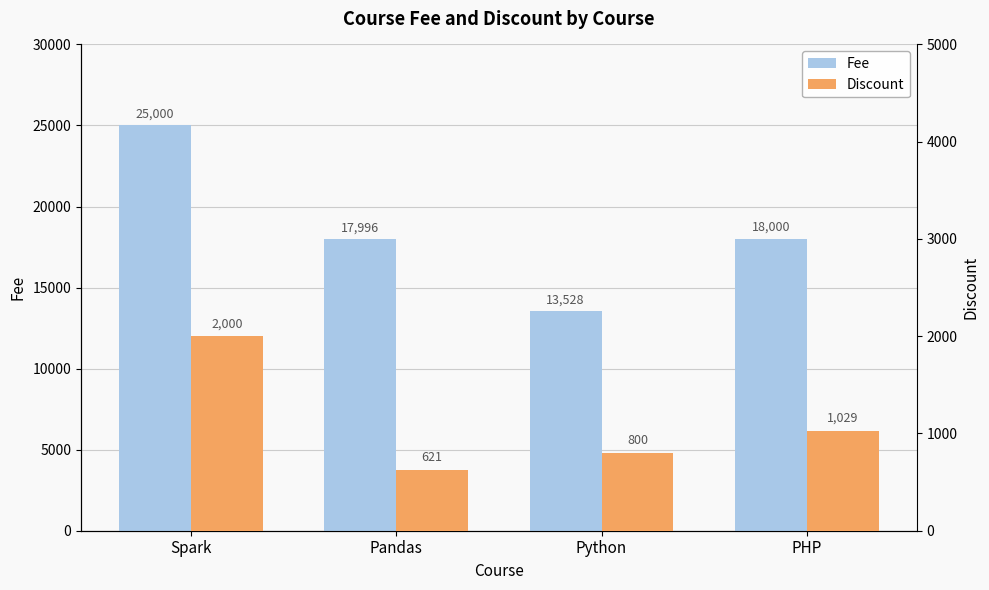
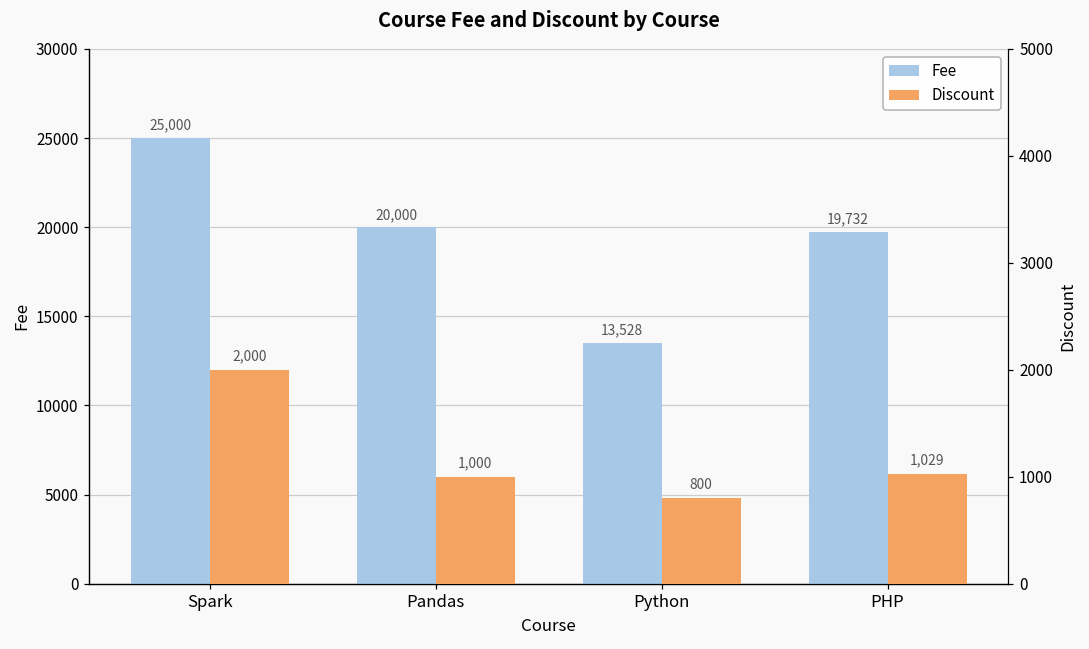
  {
    "Fee": {
      "Spark": "25,000",
-     "Pandas": "17,996",
+     "Pandas": "20,000",
      "Python": "13,528",
-     "PHP": "18,000"
+     "PHP": "19,732"
    },
    "Discount": {
      "Spark": "2,000",
-     "Pandas": "621",
+     "Pandas": "1,000",
      "Python": "800",
      "PHP": "1,029"
    }
  }
